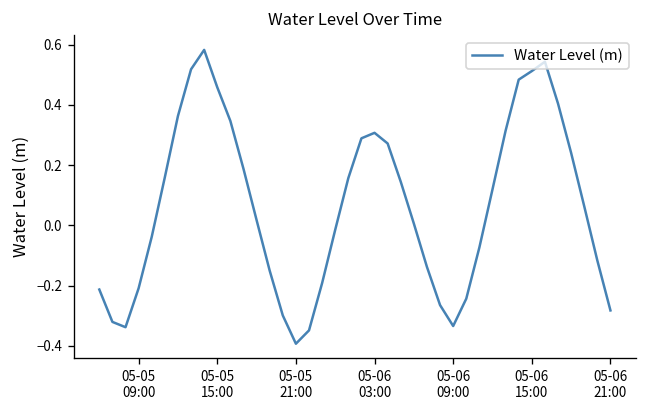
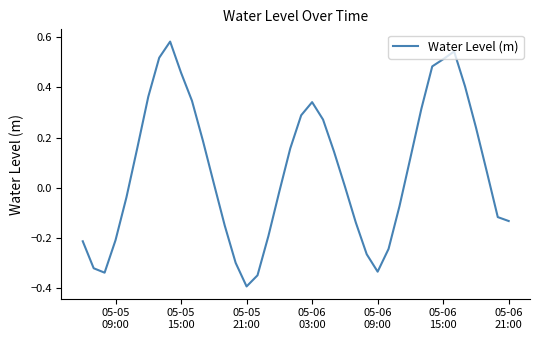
  {
    "05-05 09:00": -0.21,
    "05-05 15:00": 0.46,
    "05-05 21:00": -0.39,
-   "05-06 03:00": 0.31,
+   "05-06 03:00": 0.34,
    "05-06 09:00": -0.33,
    "05-06 15:00": 0.51,
-   "05-06 21:00": -0.28
+   "05-06 21:00": -0.13
  }
